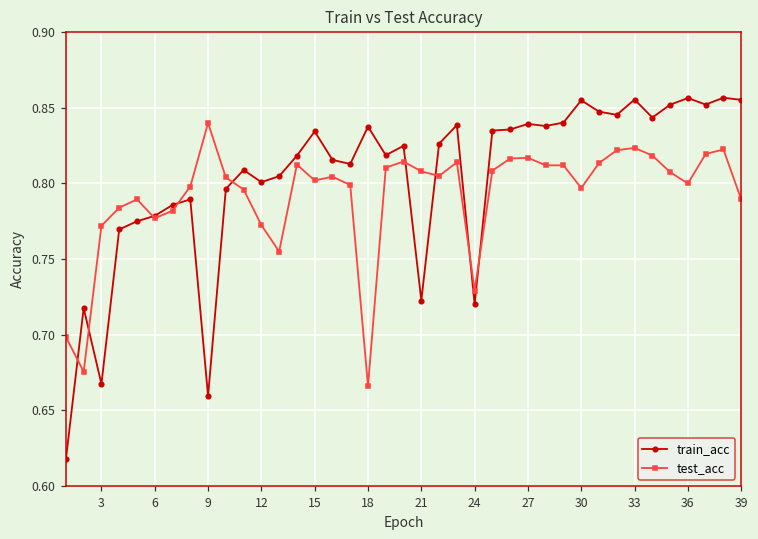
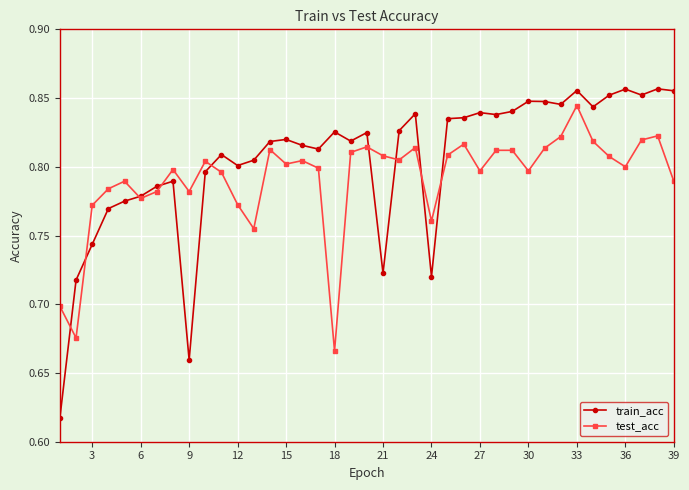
  {
    "train_acc": {
-     "3": 0.667,
+     "3": 0.744,
      "9": 0.659,
      "12": 0.801,
-     "15": 0.834,
-     "18": 0.838,
+     "15": 0.820,
+     "18": 0.825,
      "21": 0.723,
      "24": 0.720,
      "27": 0.839,
-     "30": 0.855,
+     "30": 0.848,
      "33": 0.856,
      "36": 0.857,
      "39": 0.855
    },
    "test_acc": {
      "3": 0.772,
-     "9": 0.840,
+     "9": 0.782,
      "12": 0.773,
      "15": 0.802,
      "18": 0.666,
      "21": 0.808,
-     "24": 0.729,
-     "27": 0.817,
+     "24": 0.761,
+     "27": 0.797,
      "30": 0.797,
-     "33": 0.824,
+     "33": 0.845,
      "36": 0.800,
      "39": 0.790
    }
  }
